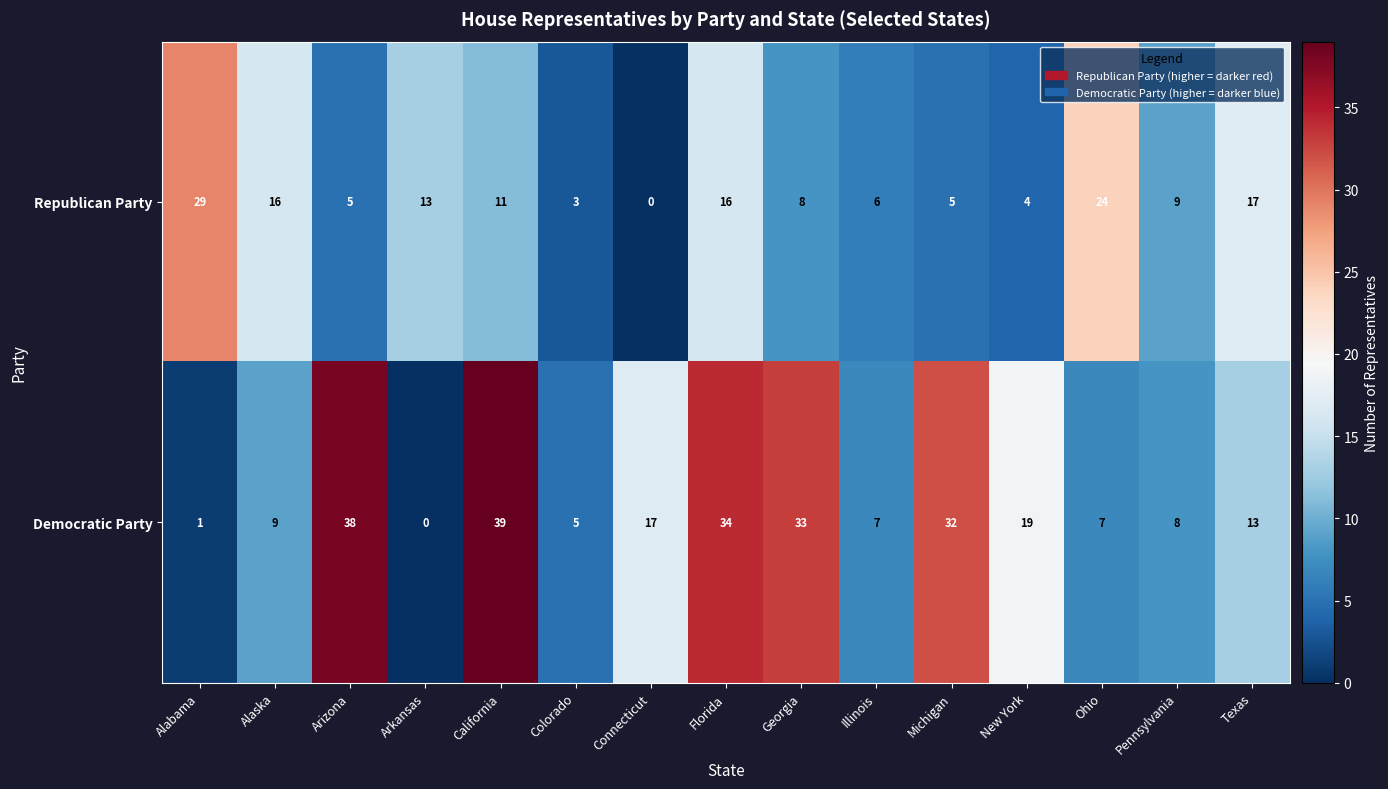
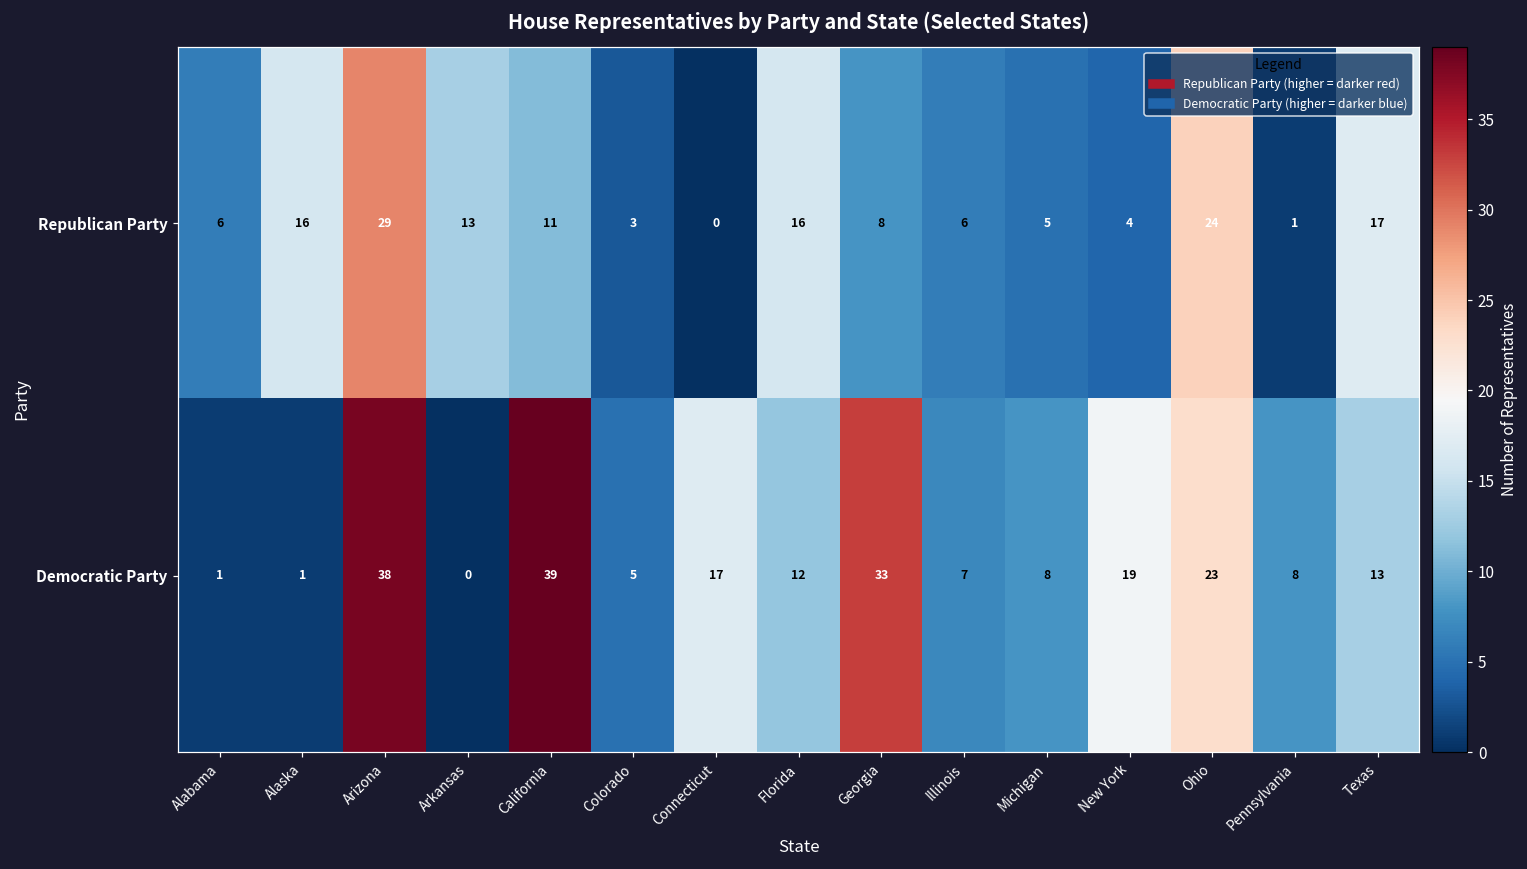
  {
    "Republican Party": {
-     "Alabama": 29,
+     "Alabama": 6,
      "Alaska": 16,
-     "Arizona": 5,
+     "Arizona": 29,
      "Arkansas": 13,
      "California": 11,
      "Colorado": 3,
      "Connecticut": 0,
      "Florida": 16,
      "Georgia": 8,
      "Illinois": 6,
      "Michigan": 5,
      "New York": 4,
      "Ohio": 24,
-     "Pennsylvania": 9,
+     "Pennsylvania": 1,
      "Texas": 17
    },
    "Democratic Party": {
      "Alabama": 1,
-     "Alaska": 9,
+     "Alaska": 1,
      "Arizona": 38,
      "Arkansas": 0,
      "California": 39,
      "Colorado": 5,
      "Connecticut": 17,
-     "Florida": 34,
+     "Florida": 12,
      "Georgia": 33,
      "Illinois": 7,
-     "Michigan": 32,
+     "Michigan": 8,
      "New York": 19,
-     "Ohio": 7,
+     "Ohio": 23,
      "Pennsylvania": 8,
      "Texas": 13
    }
  }
